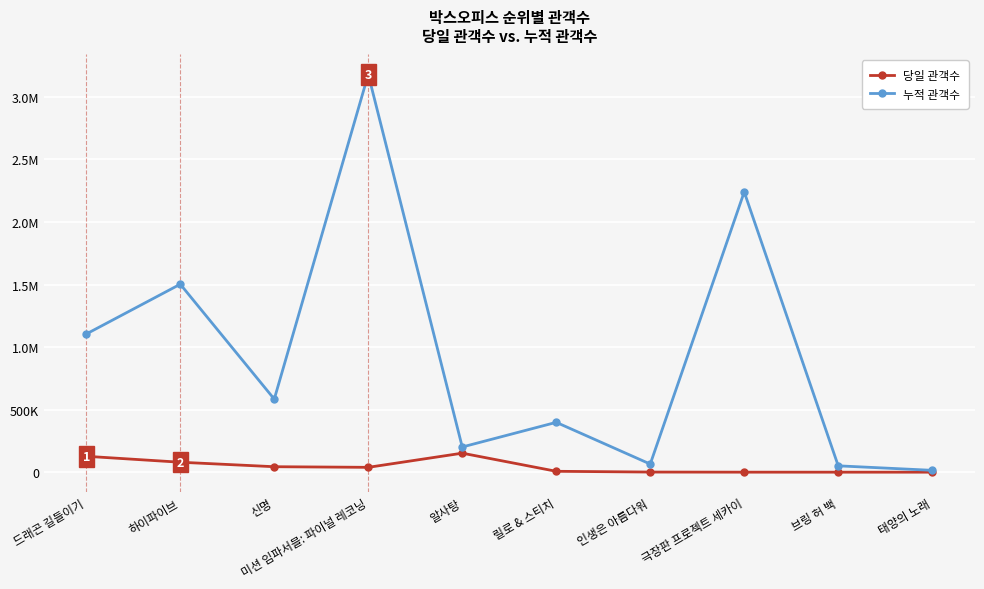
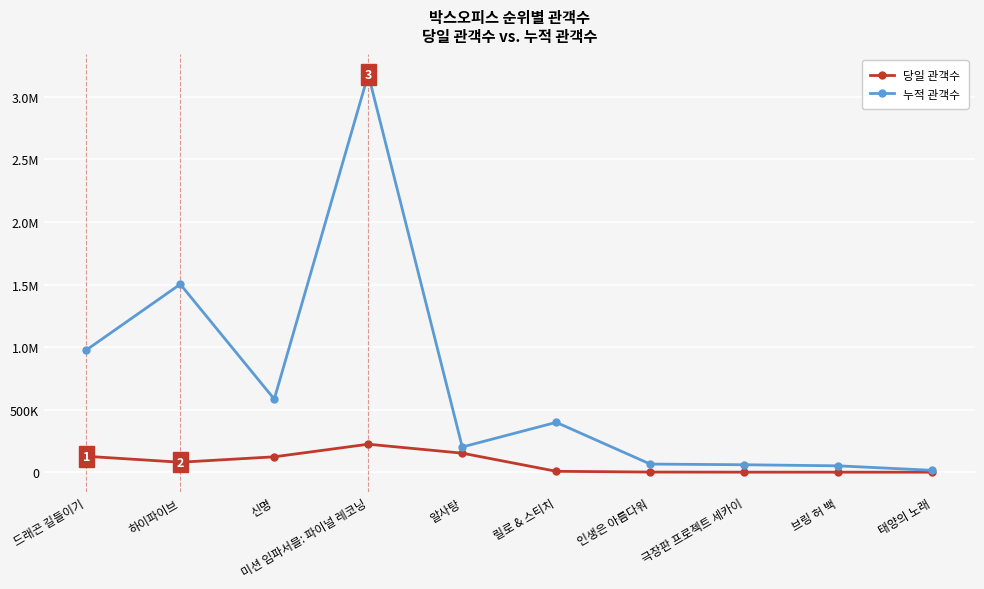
  {
    "당일 관객수": {
-     "신명": 50000,
-     "미션 임파서블: 파이널 레코닝": 40000,
+     "신명": 130000,
+     "미션 임파서블: 파이널 레코닝": 230000,
      "알사탕": 150000,
      "릴로 & 스티치": 10000,
      "인생은 아름다워": 0,
      "극장판 프로젝트 세카이": 0,
      "브링 허 백": 0
    },
    "누적 관객수": {
-     "드래곤 길들이기": 1110000,
+     "드래곤 길들이기": 980000,
      "하이파이브": 1500000,
      "신명": 590000,
      "알사탕": 200000,
      "릴로 & 스티치": 400000,
      "인생은 아름다워": 70000,
-     "극장판 프로젝트 세카이": 2240000,
+     "극장판 프로젝트 세카이": 60000,
      "브링 허 백": 50000
    }
  }
